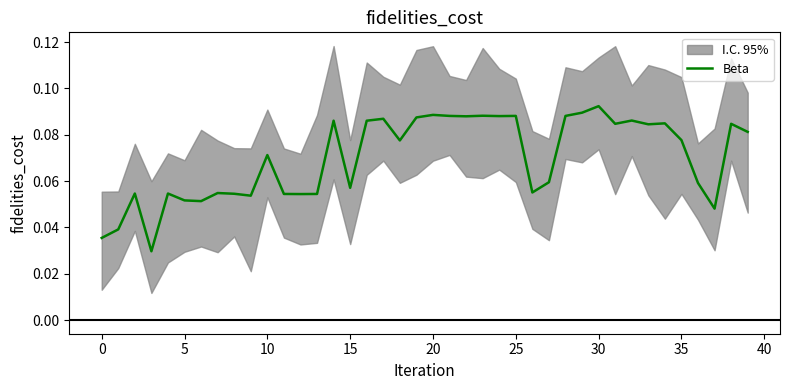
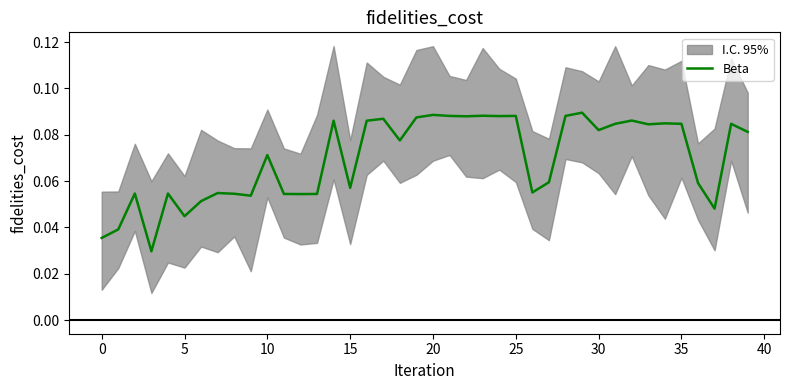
  {
    "Beta": {
      "0": 0.035,
-     "5": 0.052,
+     "5": 0.045,
      "10": 0.071,
      "15": 0.057,
      "20": 0.089,
      "25": 0.088,
-     "30": 0.092,
-     "35": 0.078
+     "30": 0.082,
+     "35": 0.085
    }
  }
